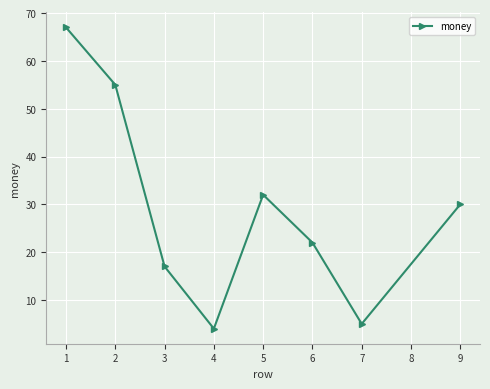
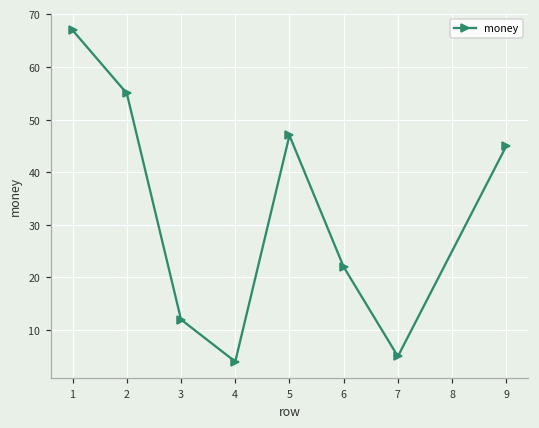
  {
    "1": 67,
    "2": 55,
-   "3": 17,
+   "3": 12,
    "4": 4,
-   "5": 32,
+   "5": 47,
    "6": 22,
    "7": 5,
-   "9": 30
+   "9": 45
  }
